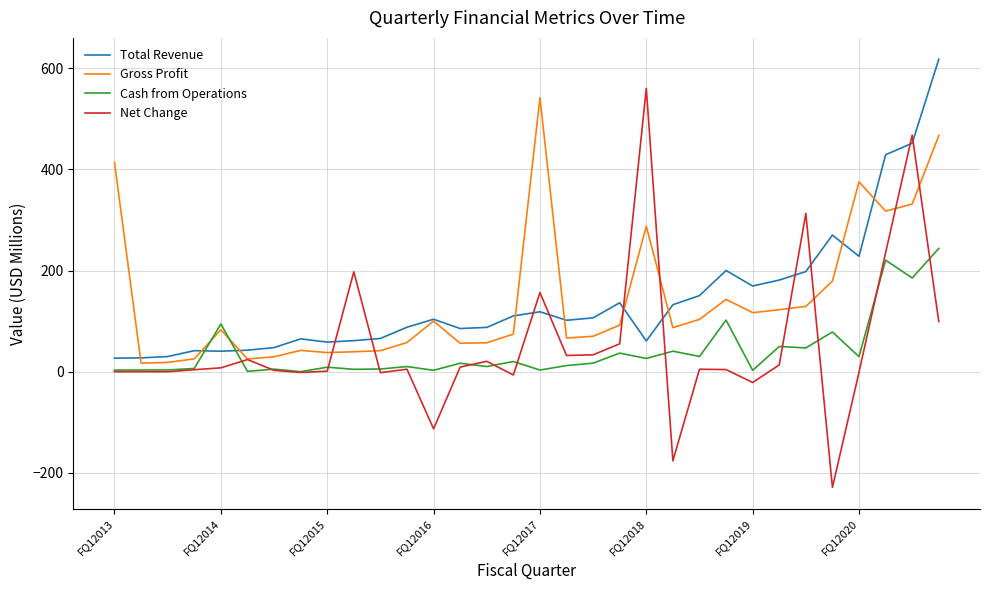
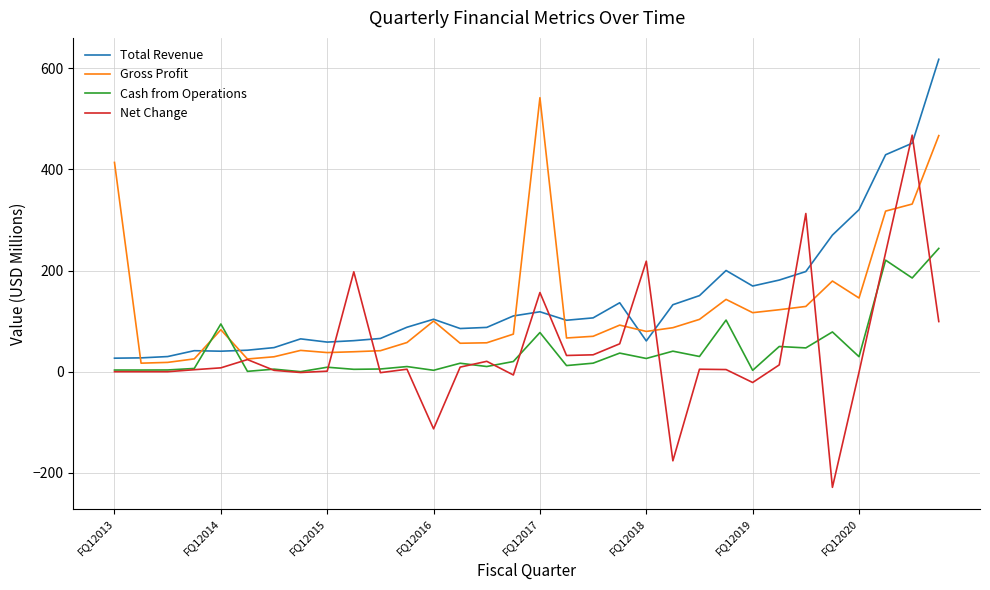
  {
    "Total Revenue": {
      "FQ12013": 30,
      "FQ12014": 40,
      "FQ12015": 60,
      "FQ12017": 120,
      "FQ12018": 60,
      "FQ12019": 170,
-     "FQ12020": 230
+     "FQ12020": 320
    },
    "Gross Profit": {
      "FQ12013": 410,
      "FQ12014": 80,
      "FQ12015": 40,
      "FQ12017": 540,
-     "FQ12018": 290,
+     "FQ12018": 80,
      "FQ12019": 120,
-     "FQ12020": 380
+     "FQ12020": 150
    },
    "Cash from Operations": {
      "FQ12014": 90,
      "FQ12015": 10,
      "FQ12016": 0,
-     "FQ12017": 0,
+     "FQ12017": 80,
      "FQ12018": 30,
      "FQ12019": 0,
      "FQ12020": 30
    },
    "Net Change": {
      "FQ12014": 10,
      "FQ12015": 0,
      "FQ12016": -110,
      "FQ12017": 160,
-     "FQ12018": 560,
+     "FQ12018": 220,
      "FQ12019": -20,
      "FQ12020": 0
    }
  }
